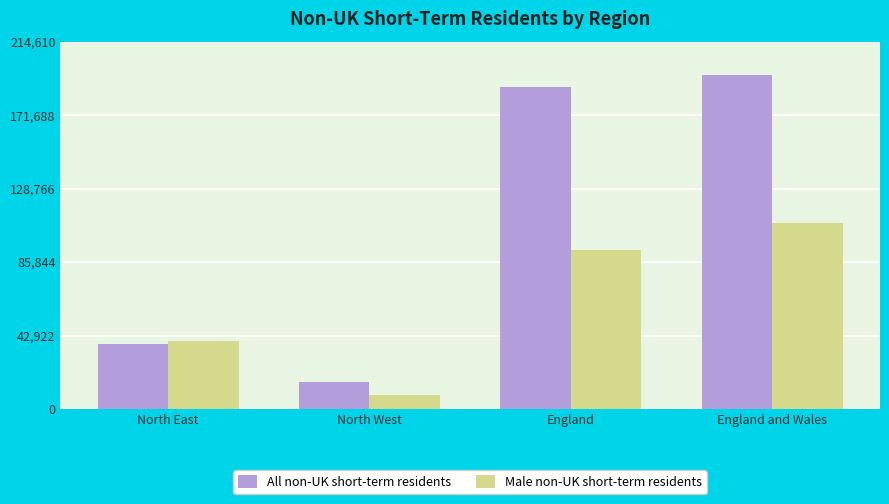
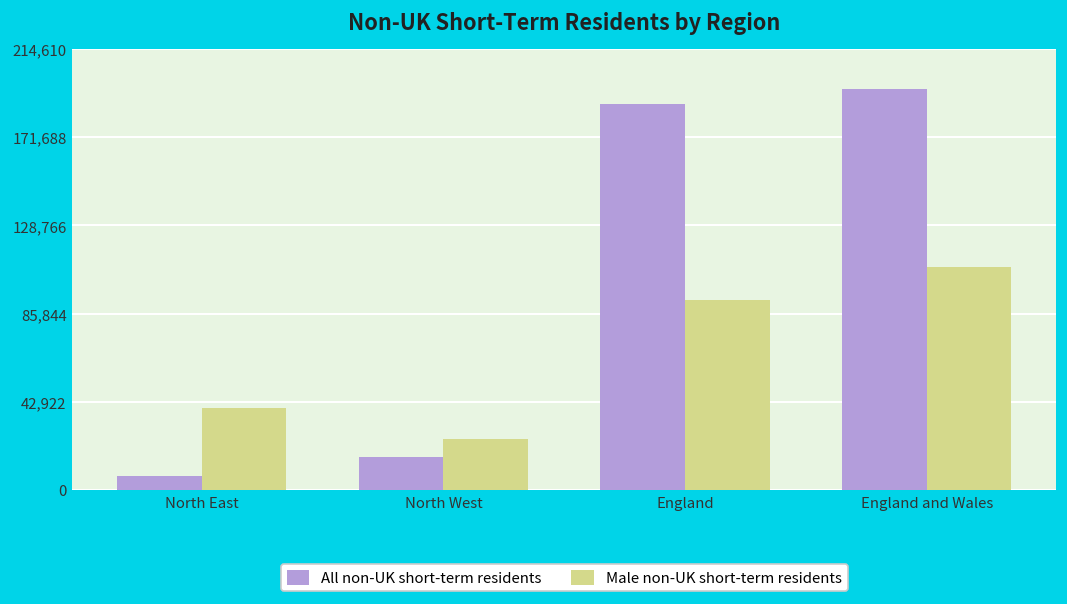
  {
    "All non-UK short-term residents": {
-     "North East": "38,000",
+     "North East": "7,000",
      "North West": "16,000",
      "England": "188,000",
      "England and Wales": "195,000"
    },
    "Male non-UK short-term residents": {
      "North East": "40,000",
-     "North West": "8,000",
+     "North West": "25,000",
      "England": "93,000",
      "England and Wales": "109,000"
    }
  }
